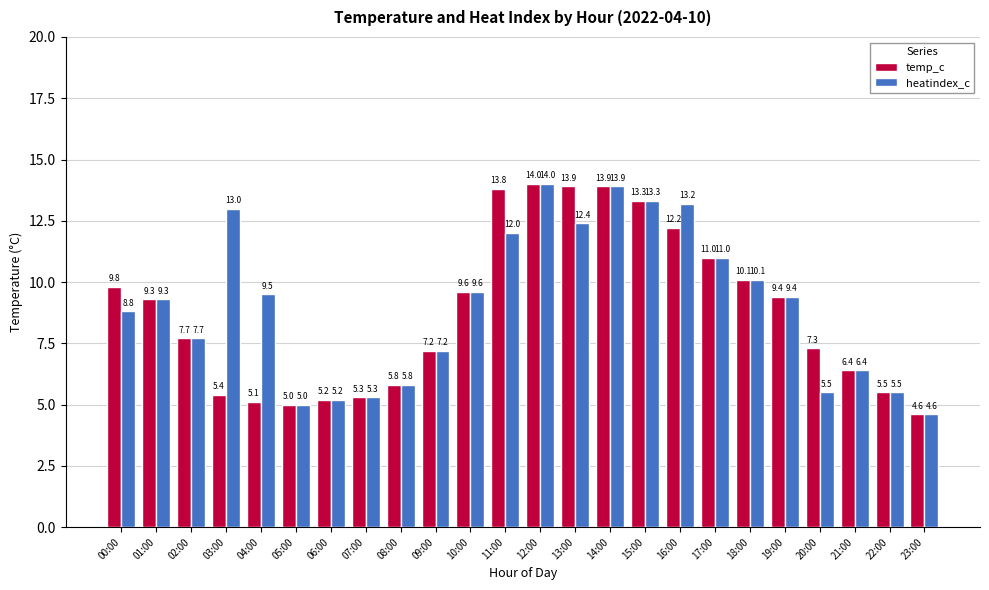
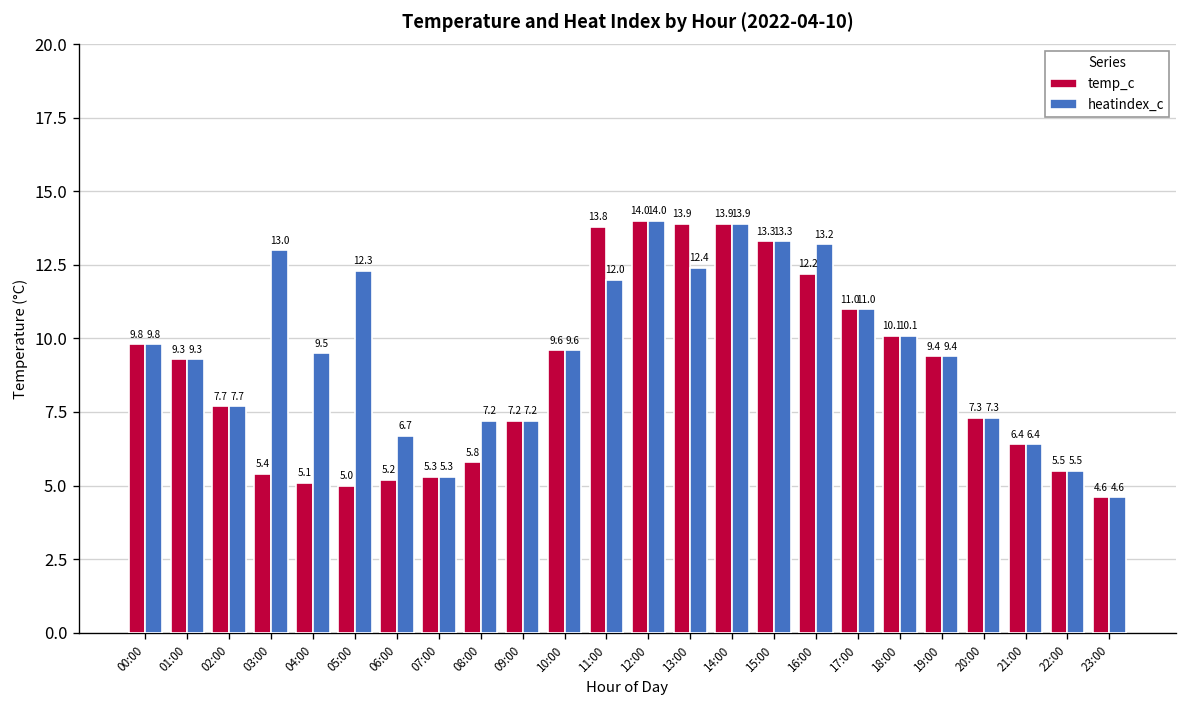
  {
    "temp_c": {
      "00:00": 9.8,
      "01:00": 9.3,
      "02:00": 7.7,
      "03:00": 5.4,
      "04:00": 5.1,
      "05:00": 5.0,
      "06:00": 5.2,
      "07:00": 5.3,
      "08:00": 5.8,
      "09:00": 7.2,
      "10:00": 9.6,
      "11:00": 13.8,
      "12:00": 14.0,
      "13:00": 13.9,
      "14:00": 13.9,
      "15:00": 13.3,
      "16:00": 12.2,
      "17:00": 11.0,
      "18:00": 10.1,
      "19:00": 9.4,
      "20:00": 7.3,
      "21:00": 6.4,
      "22:00": 5.5,
      "23:00": 4.6
    },
    "heatindex_c": {
-     "00:00": 8.8,
+     "00:00": 9.8,
      "01:00": 9.3,
      "02:00": 7.7,
      "03:00": 13.0,
      "04:00": 9.5,
-     "05:00": 5.0,
-     "06:00": 5.2,
+     "05:00": 12.3,
+     "06:00": 6.7,
      "07:00": 5.3,
-     "08:00": 5.8,
+     "08:00": 7.2,
      "09:00": 7.2,
      "10:00": 9.6,
      "11:00": 12.0,
      "12:00": 14.0,
      "13:00": 12.4,
      "14:00": 13.9,
      "15:00": 13.3,
      "16:00": 13.2,
      "17:00": 11.0,
      "18:00": 10.1,
      "19:00": 9.4,
-     "20:00": 5.5,
+     "20:00": 7.3,
      "21:00": 6.4,
      "22:00": 5.5,
      "23:00": 4.6
    }
  }
